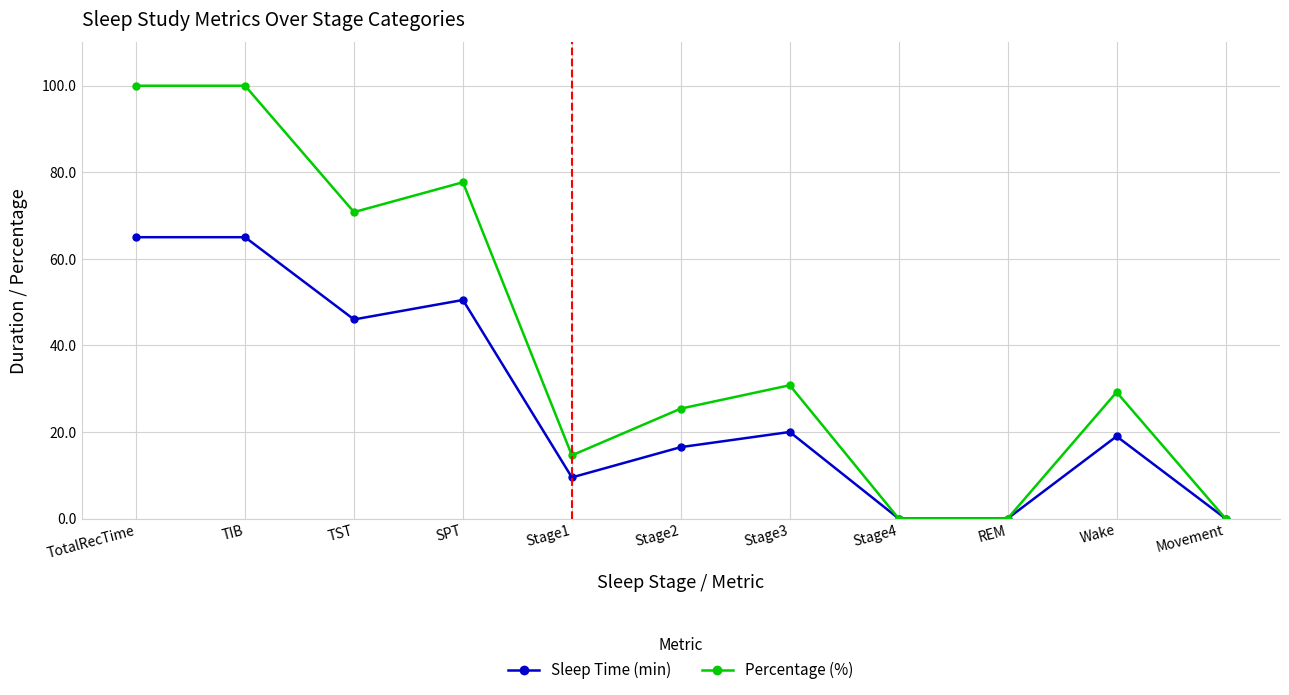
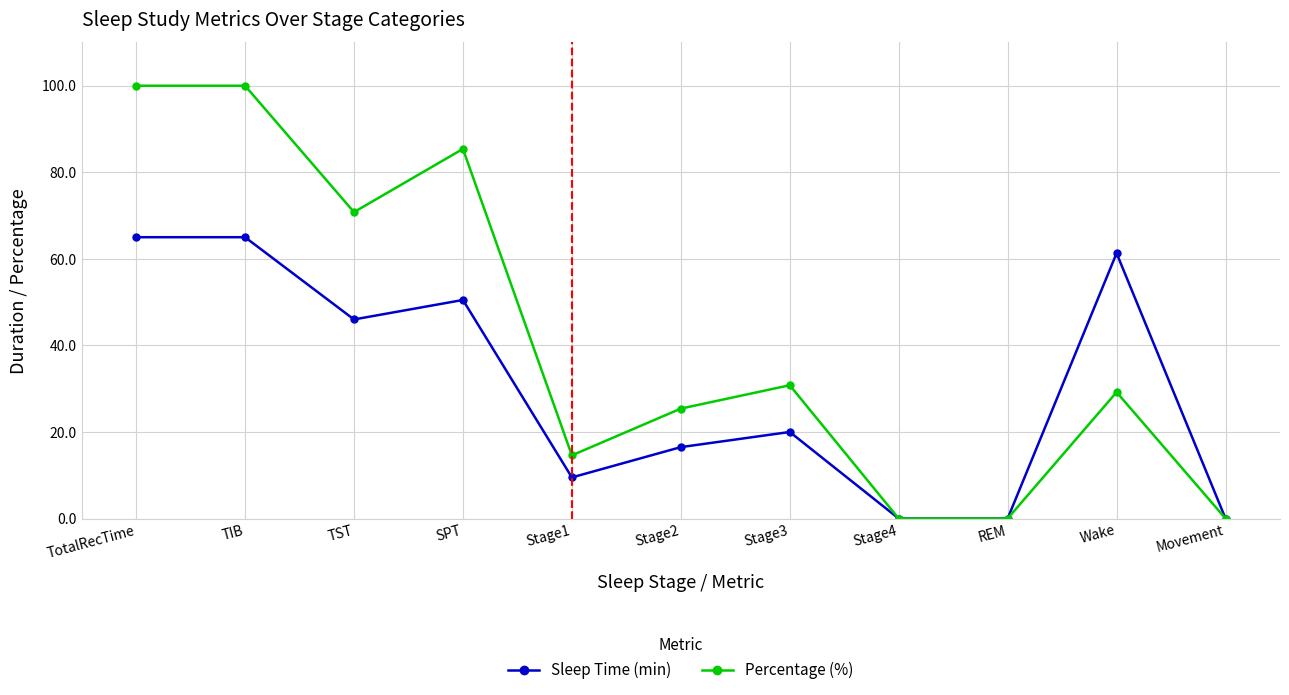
  {
    "Sleep Time (min)": {
      "TotalRecTime": 65,
      "TIB": 65,
      "TST": 46,
      "SPT": 51,
      "Stage1": 10,
      "Stage2": 17,
      "Stage3": 20,
-     "Wake": 19
+     "Wake": 61
    },
    "Percentage (%)": {
      "TotalRecTime": 100,
      "TIB": 100,
      "TST": 71,
-     "SPT": 78,
+     "SPT": 85,
      "Stage1": 15,
      "Stage2": 25,
      "Stage3": 31,
      "Wake": 29
    }
  }
